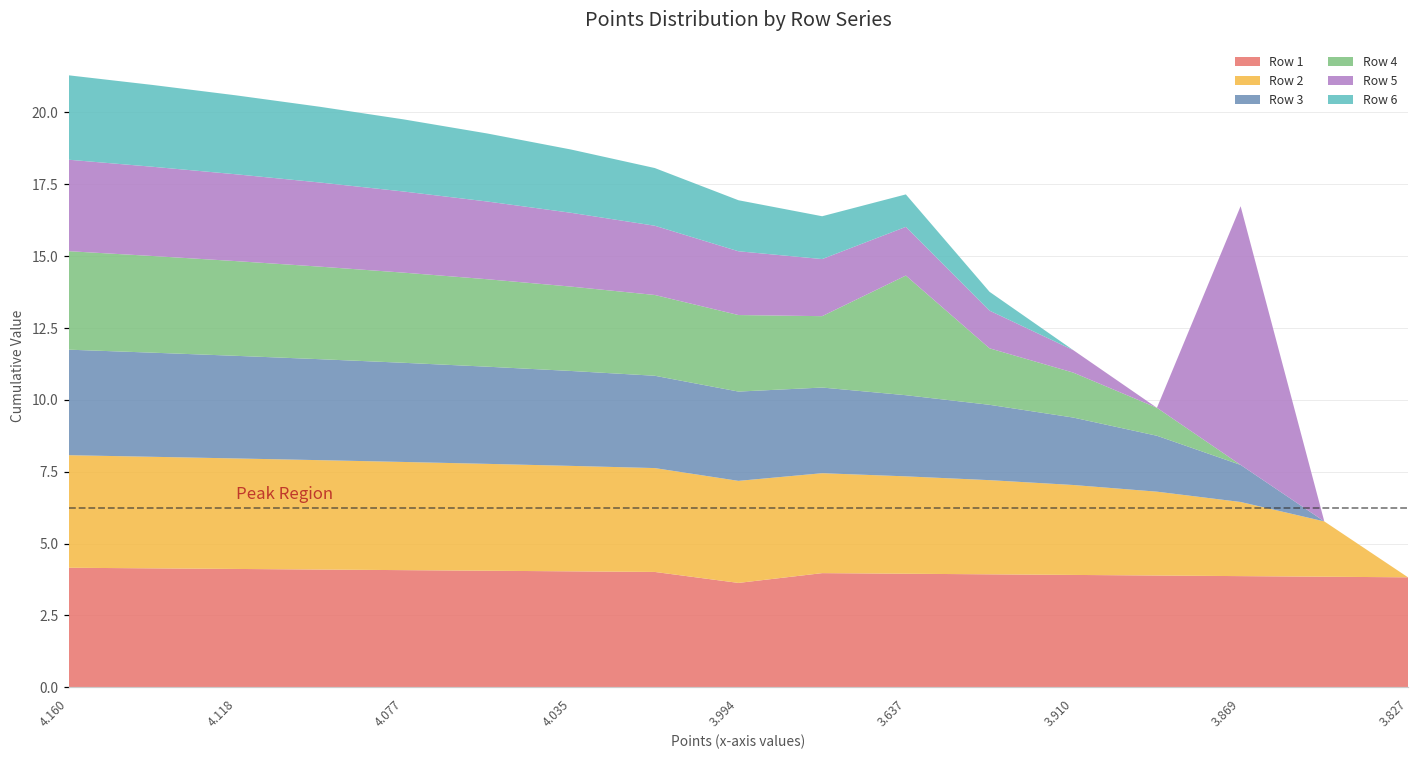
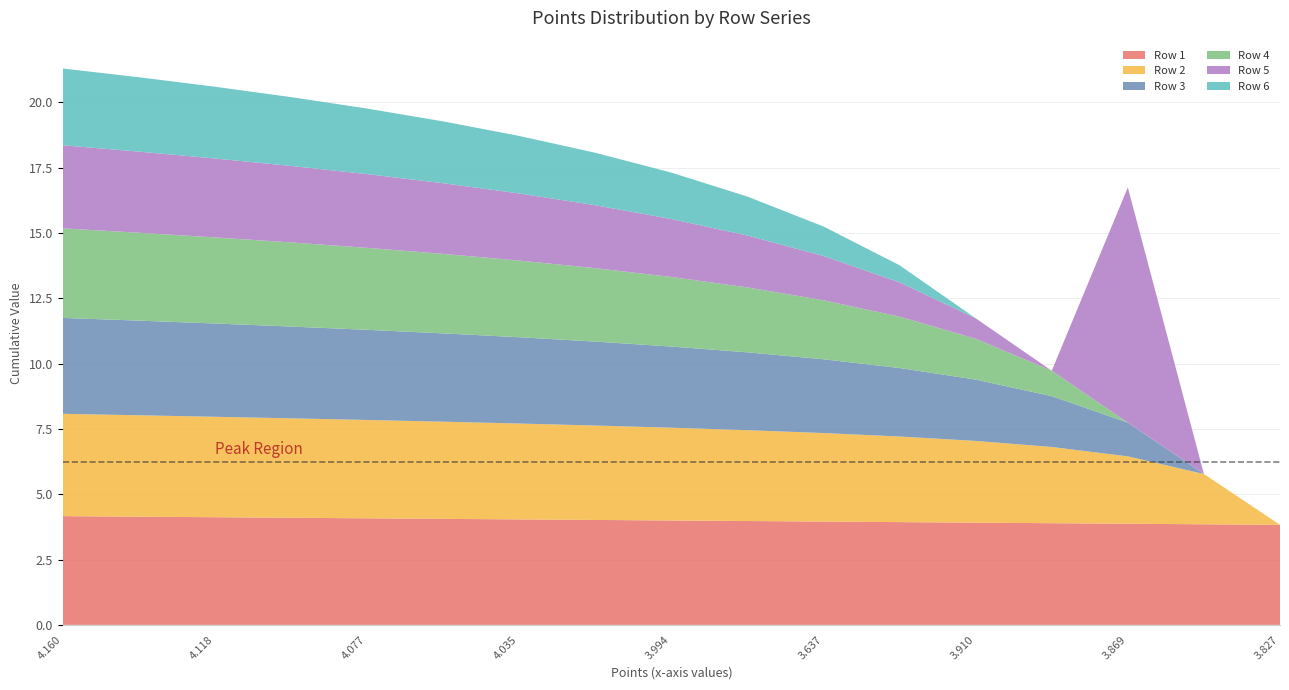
  {
    "Row 1": {
      "4.160": 4.2,
      "4.118": 4.1,
      "4.077": 4.1,
      "4.035": 4.0,
-     "3.994": 3.6,
+     "3.994": 4.0,
      "3.637": 4.0,
      "3.910": 3.9,
      "3.869": 3.9
    },
    "Row 2": {
      "4.160": 3.9,
      "4.118": 3.8,
      "4.077": 3.8,
      "4.035": 3.7,
      "3.994": 3.5,
      "3.637": 3.4,
      "3.910": 3.1,
      "3.869": 2.6
    },
    "Row 4": {
      "4.160": 3.4,
      "4.118": 3.3,
      "4.077": 3.1,
      "4.035": 2.9,
      "3.994": 2.7,
-     "3.637": 4.2,
+     "3.637": 2.3,
      "3.910": 1.6
    },
    "Row 5": {
      "4.160": 3.2,
      "4.118": 3.0,
      "4.077": 2.8,
      "4.035": 2.6,
      "3.994": 2.2,
      "3.637": 1.7
    }
  }
